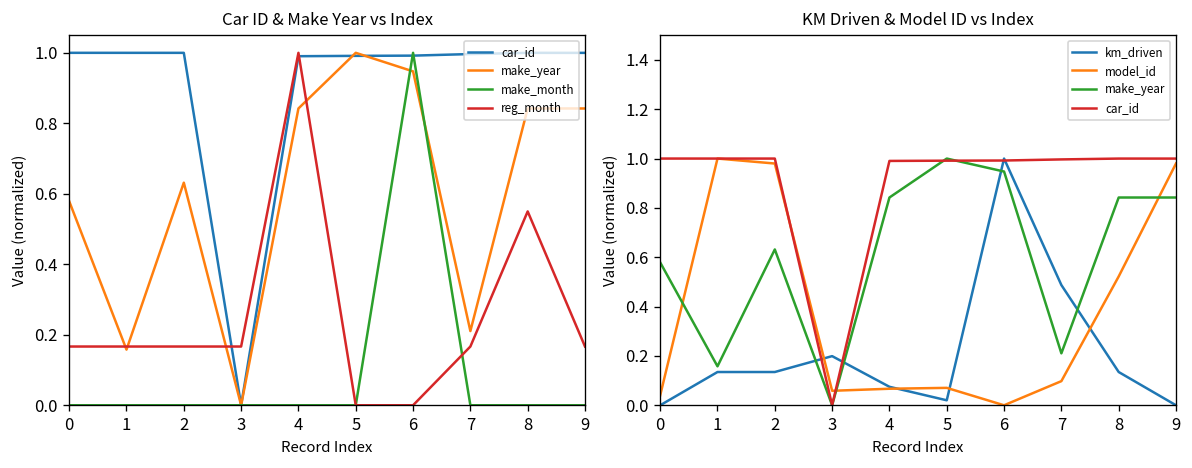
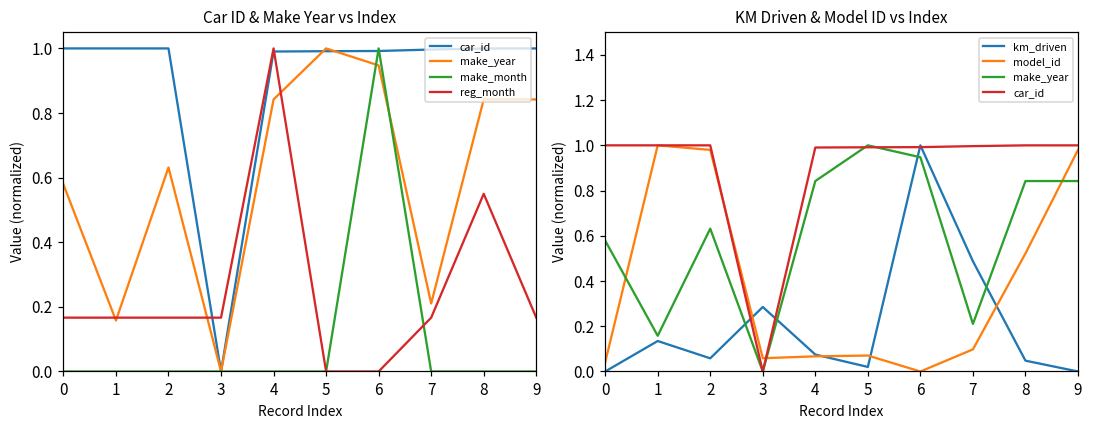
  {
    "Car ID & Make Year vs Index": {
      "make_month": {
        "0": 0.00,
        "1": 0.00,
        "2": 0.00,
        "4": 0.00,
        "7": 0.00,
        "8": 0.00,
        "9": 0.00
      },
      "reg_month": {
        "0": 0.17,
        "2": 0.17,
        "3": 0.17,
        "4": 1.00,
        "6": 0.00,
        "7": 0.17,
        "8": 0.55,
        "9": 0.17
      }
    },
    "KM Driven & Model ID vs Index": {
      "km_driven": {
        "0": 0.00,
        "1": 0.13,
-       "2": 0.13,
-       "3": 0.20,
+       "2": 0.06,
+       "3": 0.29,
        "5": 0.02,
        "7": 0.49,
-       "8": 0.13,
+       "8": 0.05,
        "9": 0.00
      },
      "model_id": {
        "0": 0.04,
        "2": 0.98,
        "3": 0.06,
        "5": 0.07,
        "6": 0.00,
        "7": 0.10,
        "8": 0.52,
        "9": 0.98
      },
      "make_year": {
        "0": 0.58,
        "1": 0.16,
        "2": 0.63,
        "4": 0.84,
        "6": 0.95,
        "7": 0.21,
        "8": 0.84,
        "9": 0.84
      },
      "car_id": {
        "0": 1.00,
        "2": 1.00,
        "4": 0.99,
        "7": 1.00,
        "8": 1.00,
        "9": 1.00
      }
    }
  }
